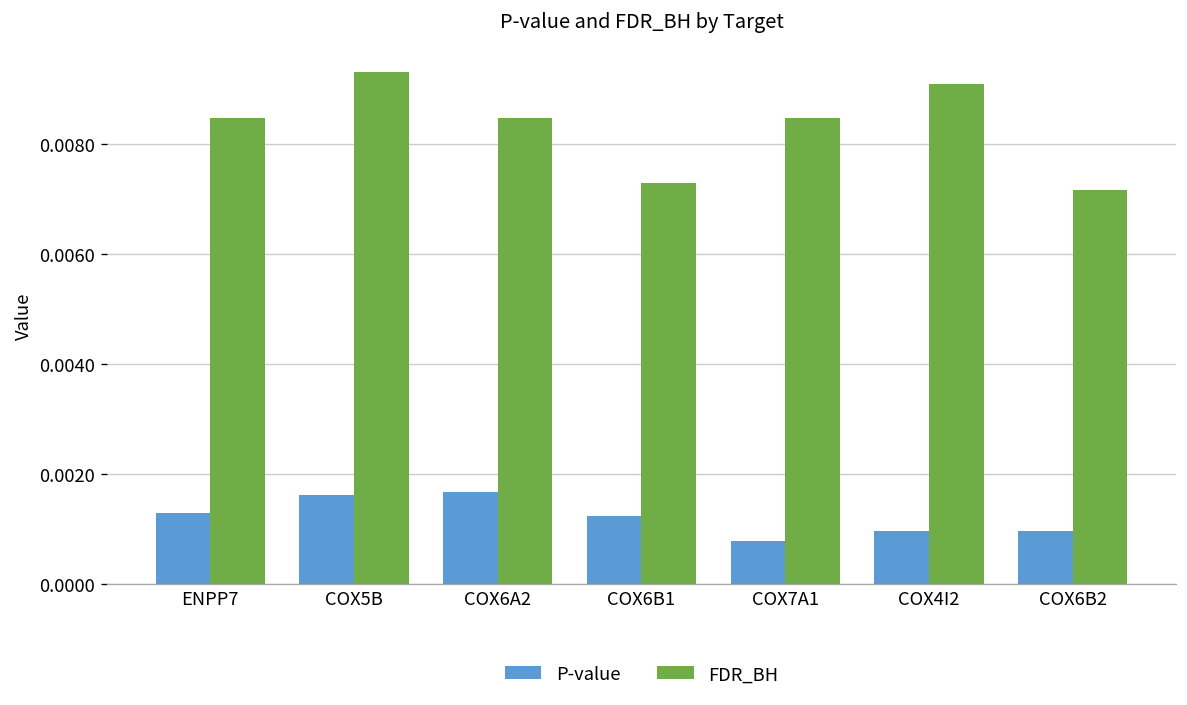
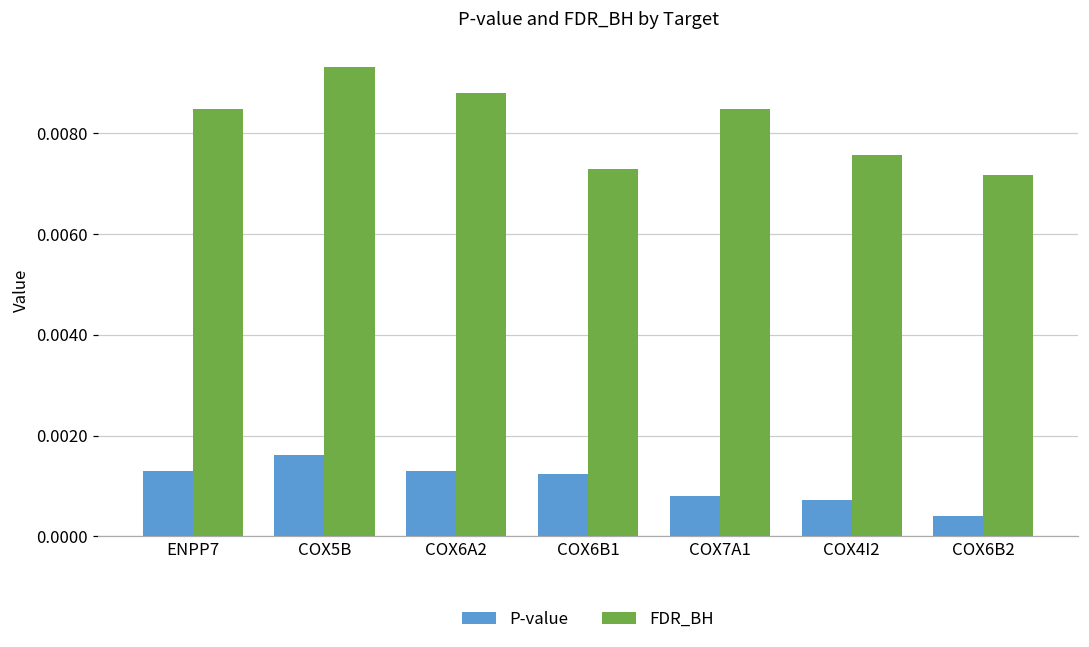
  {
    "P-value": {
      "ENPP7": 0.0013,
      "COX5B": 0.0016,
-     "COX6A2": 0.0017,
+     "COX6A2": 0.0013,
      "COX6B1": 0.0012,
      "COX7A1": 0.0008,
-     "COX4I2": 0.0010,
-     "COX6B2": 0.0010
+     "COX4I2": 0.0007,
+     "COX6B2": 0.0004
    },
    "FDR_BH": {
      "ENPP7": 0.0085,
      "COX5B": 0.0093,
-     "COX6A2": 0.0085,
+     "COX6A2": 0.0088,
      "COX6B1": 0.0073,
      "COX7A1": 0.0085,
-     "COX4I2": 0.0091,
+     "COX4I2": 0.0076,
      "COX6B2": 0.0072
    }
  }
